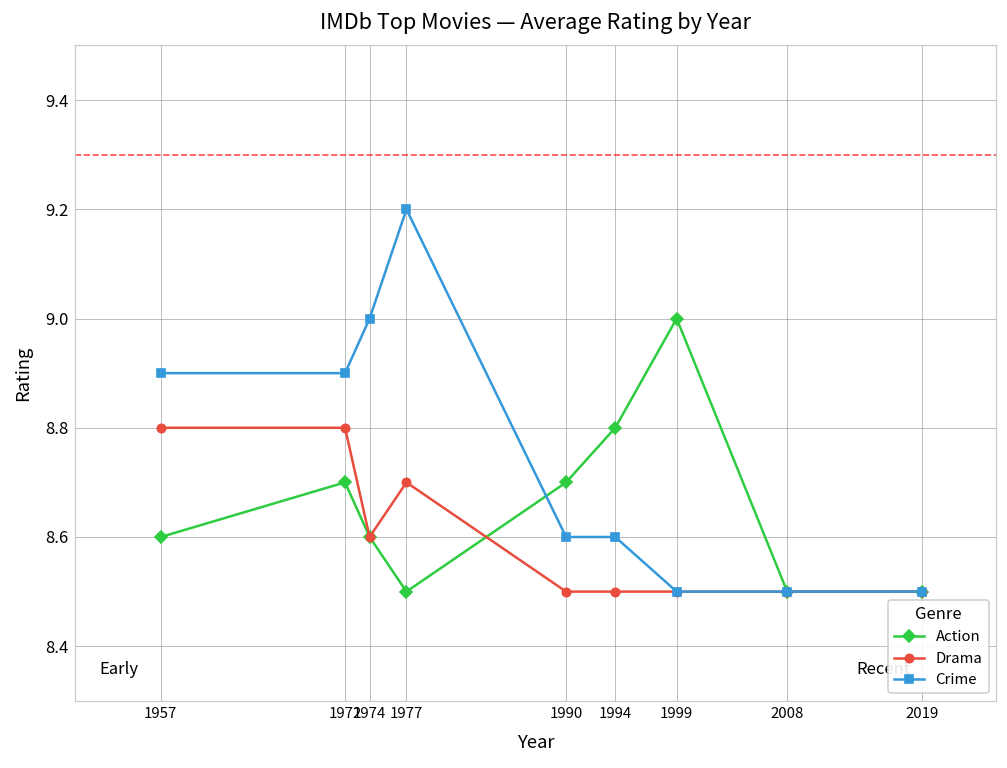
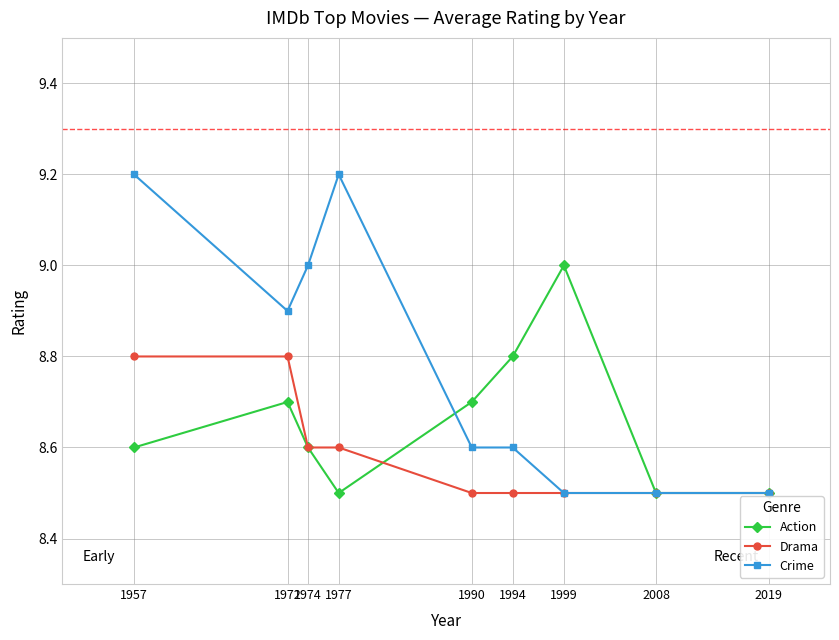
  {
    "Action": {
      "1957": 8.6,
      "1977": 8.5,
      "1990": 8.7,
      "1994": 8.8,
      "1999": 9.0
    },
    "Drama": {
      "1957": 8.8,
-     "1977": 8.7,
+     "1977": 8.6,
      "1990": 8.5,
      "1994": 8.5
    },
    "Crime": {
-     "1957": 8.9,
+     "1957": 9.2,
      "1977": 9.2,
      "1990": 8.6,
      "1994": 8.6
    }
  }
